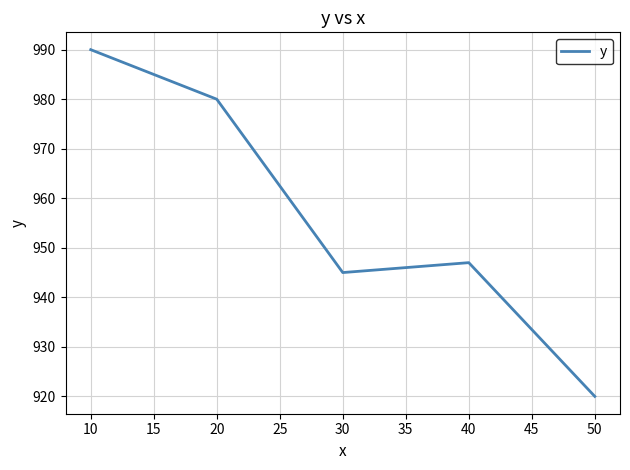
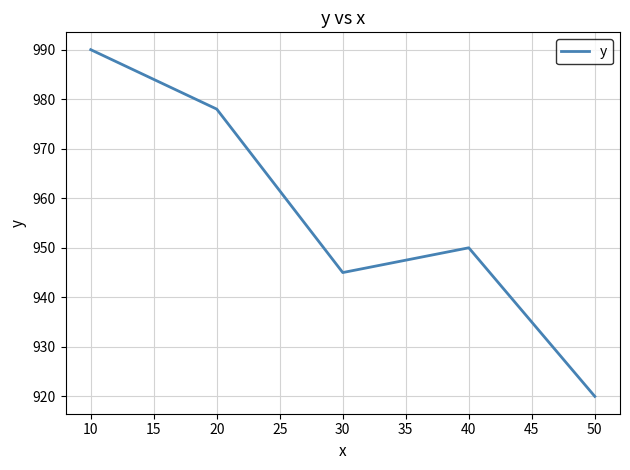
  {
    "10": 990,
-   "20": 980,
+   "20": 978,
    "30": 945,
-   "40": 947,
+   "40": 950,
    "50": 920
  }
